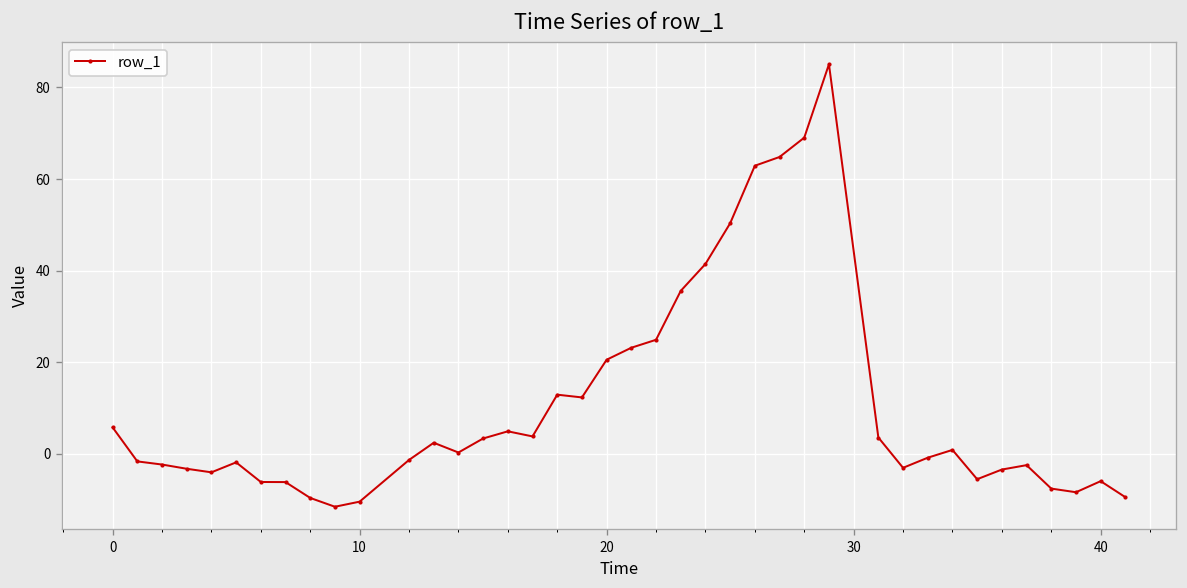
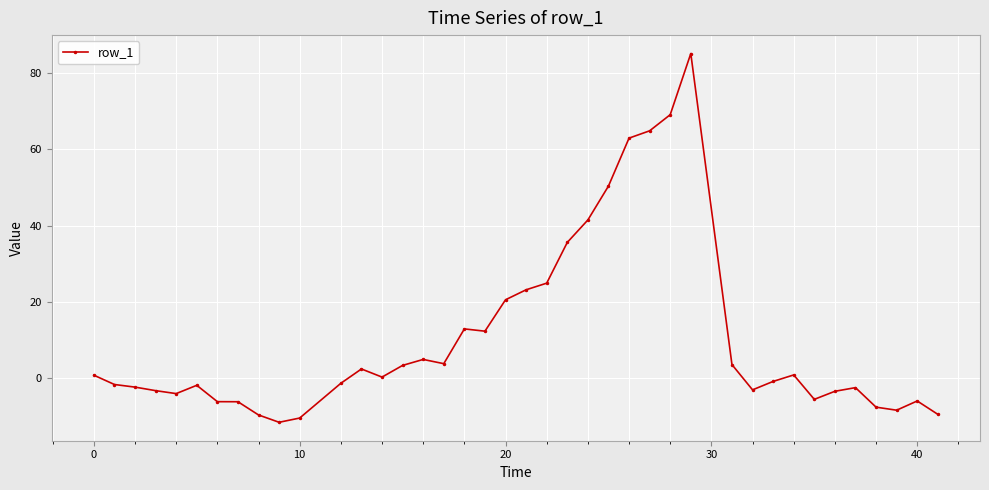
  {
-   "0": 6,
+   "0": 1,
    "10": -10,
    "20": 21,
    "40": -6
  }
